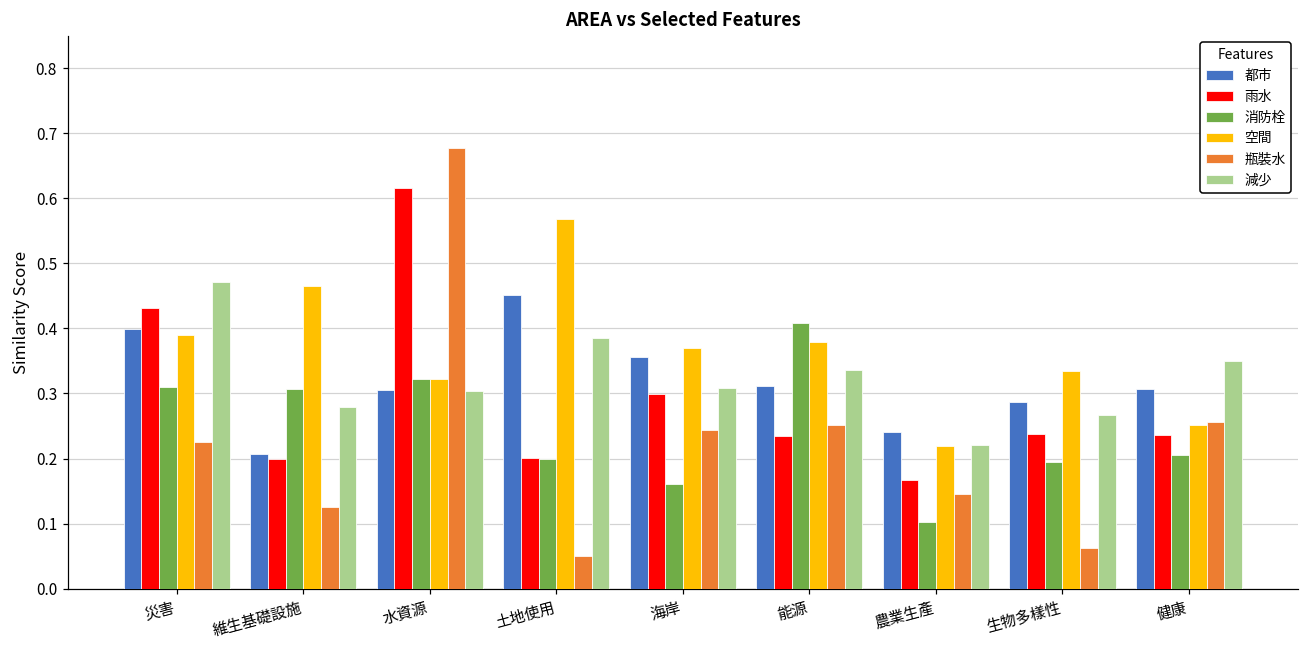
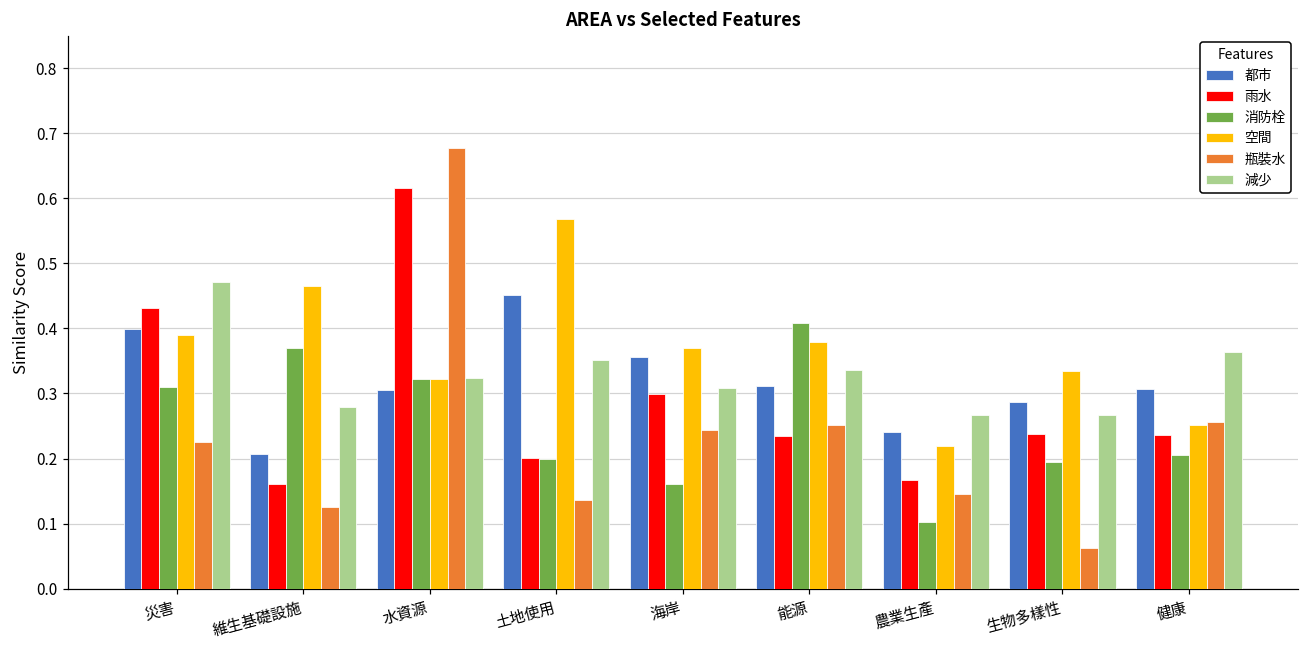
  {
    "都市": {
      "災害": 0.40,
      "維生基礎設施": 0.21,
      "水資源": 0.30,
      "土地使用": 0.45,
      "海岸": 0.36,
      "能源": 0.31,
      "農業生產": 0.24,
      "生物多樣性": 0.29,
      "健康": 0.31
    },
    "雨水": {
      "災害": 0.43,
-     "維生基礎設施": 0.20,
+     "維生基礎設施": 0.16,
      "水資源": 0.62,
      "土地使用": 0.20,
      "海岸": 0.30,
      "能源": 0.23,
      "農業生產": 0.17,
      "生物多樣性": 0.24,
      "健康": 0.24
    },
    "消防栓": {
      "災害": 0.31,
-     "維生基礎設施": 0.31,
+     "維生基礎設施": 0.37,
      "水資源": 0.32,
      "土地使用": 0.20,
      "海岸": 0.16,
      "能源": 0.41,
      "農業生產": 0.10,
      "生物多樣性": 0.19,
      "健康": 0.21
    },
    "空間": {
      "災害": 0.39,
      "維生基礎設施": 0.47,
      "水資源": 0.32,
      "土地使用": 0.57,
      "海岸": 0.37,
      "能源": 0.38,
      "農業生產": 0.22,
      "生物多樣性": 0.33,
      "健康": 0.25
    },
    "瓶裝水": {
      "災害": 0.22,
      "維生基礎設施": 0.13,
      "水資源": 0.68,
-     "土地使用": 0.05,
+     "土地使用": 0.14,
      "海岸": 0.24,
      "能源": 0.25,
      "農業生產": 0.14,
      "生物多樣性": 0.06,
      "健康": 0.26
    },
    "減少": {
      "災害": 0.47,
      "維生基礎設施": 0.28,
-     "水資源": 0.30,
-     "土地使用": 0.39,
+     "水資源": 0.32,
+     "土地使用": 0.35,
      "海岸": 0.31,
      "能源": 0.34,
-     "農業生產": 0.22,
+     "農業生產": 0.27,
      "生物多樣性": 0.27,
-     "健康": 0.35
+     "健康": 0.36
    }
  }
